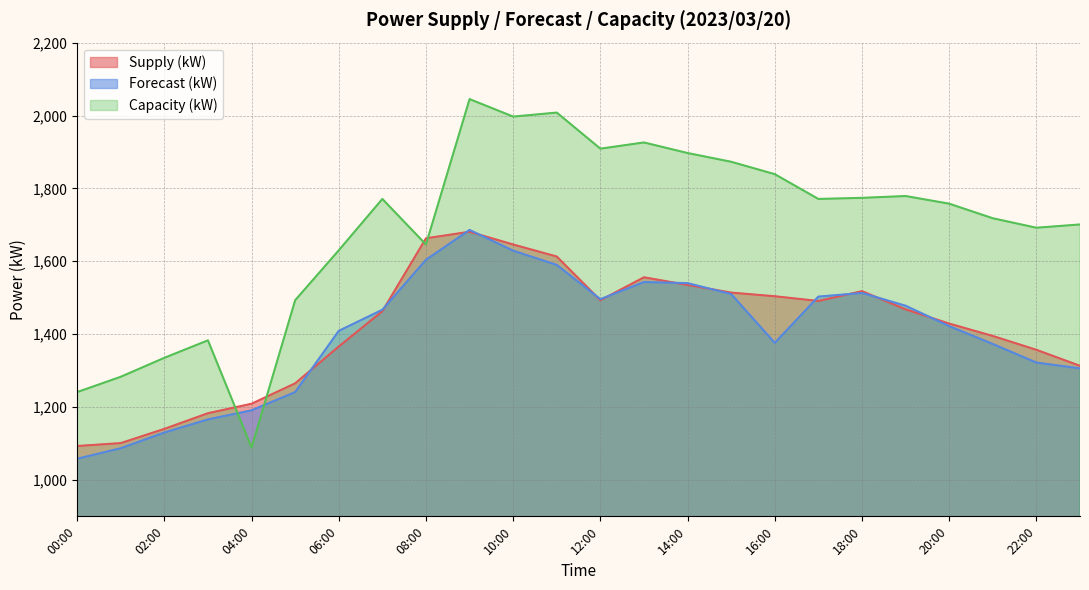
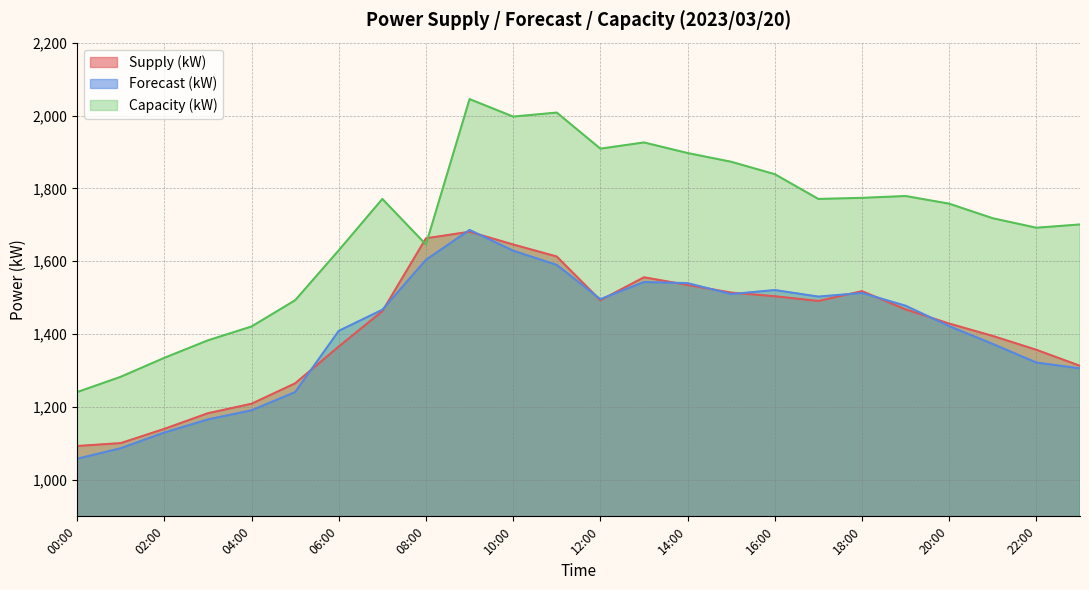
  {
    "Supply (kW)": {
      "00:00": "1,090",
      "02:00": "1,140",
      "04:00": "1,210",
      "06:00": "1,370",
      "08:00": "1,660",
      "10:00": "1,650",
      "16:00": "1,500",
      "22:00": "1,360"
    },
    "Forecast (kW)": {
      "00:00": "1,060",
      "02:00": "1,130",
      "04:00": "1,190",
      "06:00": "1,410",
      "08:00": "1,600",
      "10:00": "1,630",
-     "16:00": "1,380",
+     "16:00": "1,520",
      "22:00": "1,320"
    },
    "Capacity (kW)": {
      "00:00": "1,240",
      "02:00": "1,340",
-     "04:00": "1,090",
+     "04:00": "1,420",
      "06:00": "1,630",
      "08:00": "1,650",
      "10:00": "2,000",
      "12:00": "1,910",
      "14:00": "1,900",
      "16:00": "1,840",
      "18:00": "1,770",
      "20:00": "1,760",
      "22:00": "1,690"
    }
  }
